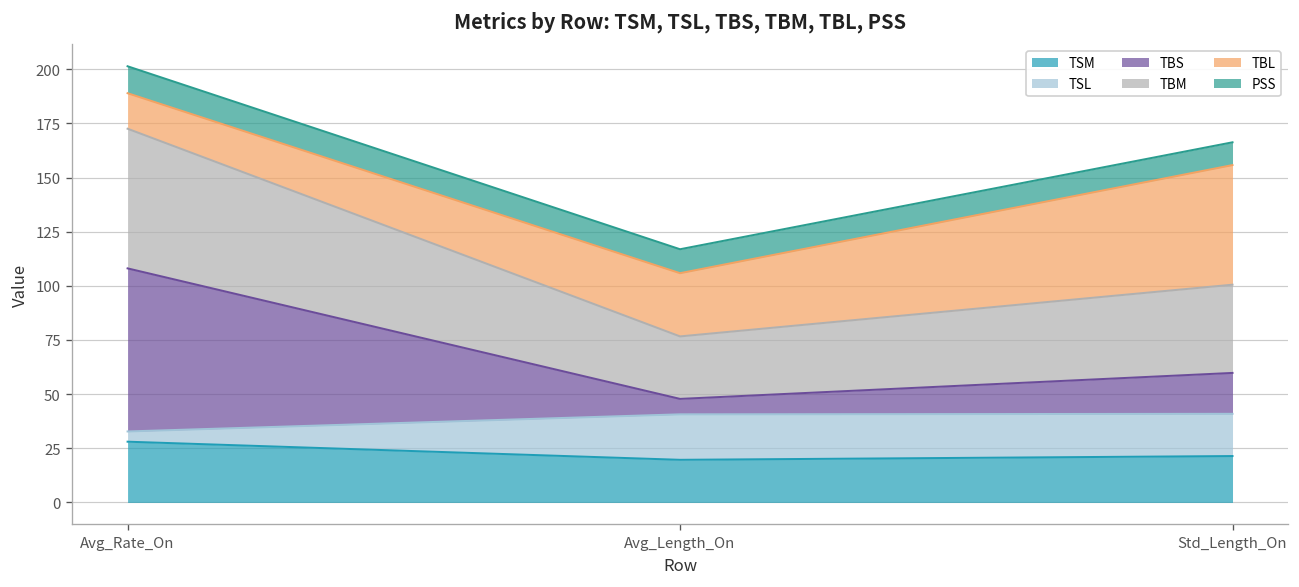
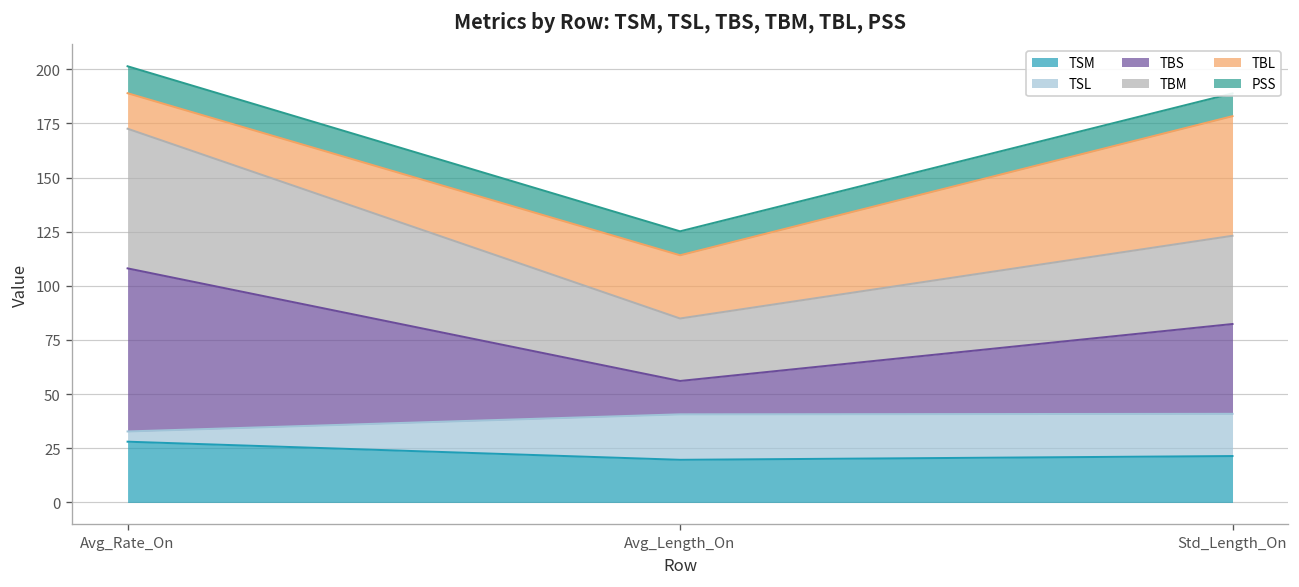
  {
    "TBS": {
      "Avg_Rate_On": 75,
-     "Avg_Length_On": 7,
-     "Std_Length_On": 19
+     "Avg_Length_On": 15,
+     "Std_Length_On": 41
    },
    "TBL": {
      "Avg_Rate_On": 16,
      "Avg_Length_On": 29,
      "Std_Length_On": 55
    }
  }
